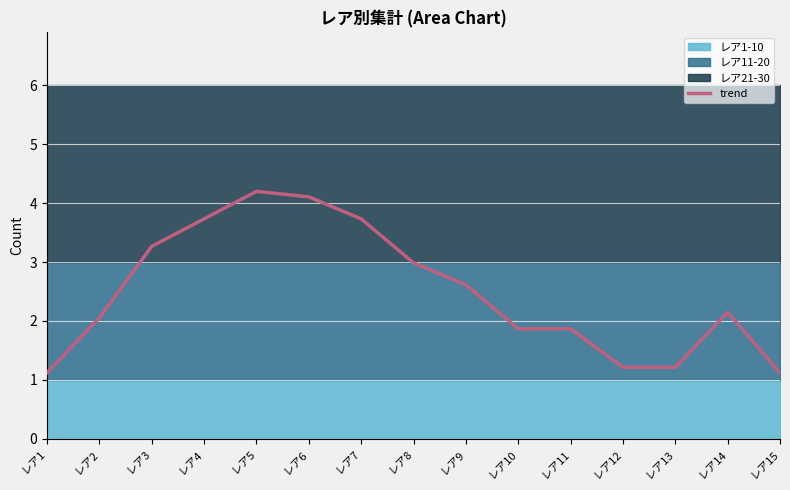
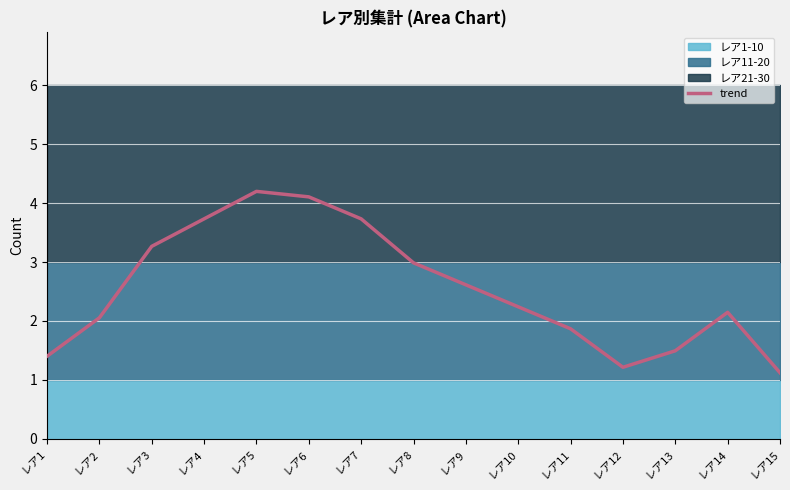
  {
    "trend": {
-     "レア1": 1.1,
+     "レア1": 1.4,
      "レア2": 2.1,
      "レア3": 3.3,
      "レア4": 3.7,
      "レア5": 4.2,
      "レア6": 4.1,
      "レア7": 3.7,
      "レア9": 2.6,
-     "レア10": 1.9,
+     "レア10": 2.2,
      "レア11": 1.9,
      "レア12": 1.2,
-     "レア13": 1.2,
+     "レア13": 1.5,
      "レア14": 2.1,
      "レア15": 1.1
    },
    "レア1-10": {
      "レア1": 1.0,
      "レア2": 1.0,
      "レア3": 1.0,
      "レア4": 1.0,
      "レア5": 1.0,
      "レア6": 1.0,
      "レア7": 1.0,
      "レア8": 1.0,
      "レア9": 1.0,
      "レア10": 1.0,
      "レア11": 1.0,
      "レア12": 1.0,
      "レア13": 1.0,
      "レア14": 1.0,
      "レア15": 1.0
    },
    "レア21-30": {
      "レア1": 3.0,
      "レア2": 3.0,
      "レア3": 3.0,
      "レア4": 3.0,
      "レア5": 3.0,
      "レア6": 3.0,
      "レア7": 3.0,
      "レア8": 3.0,
      "レア9": 3.0,
      "レア10": 3.0,
      "レア11": 3.0,
      "レア12": 3.0,
      "レア13": 3.0,
      "レア15": 3.0
    }
  }
